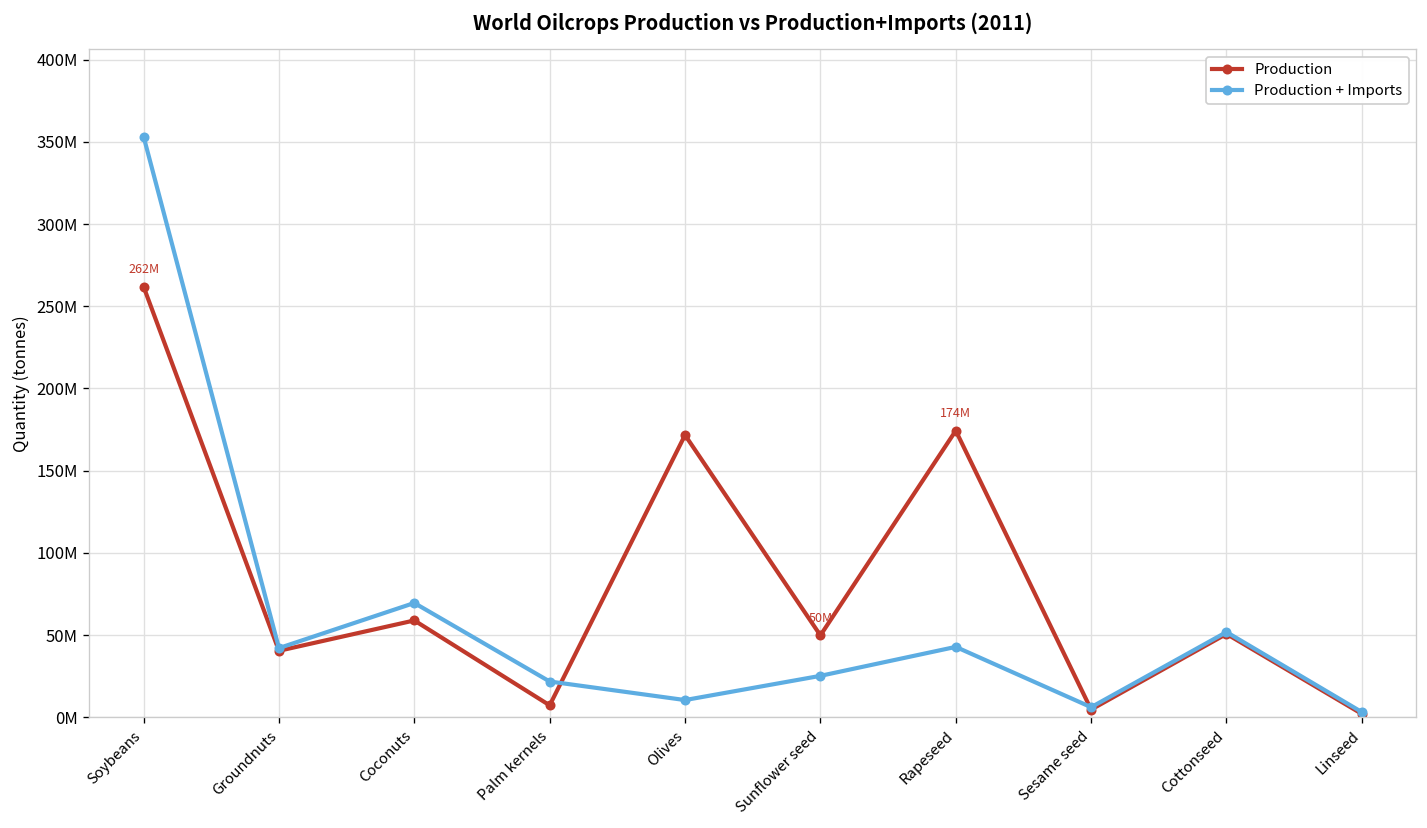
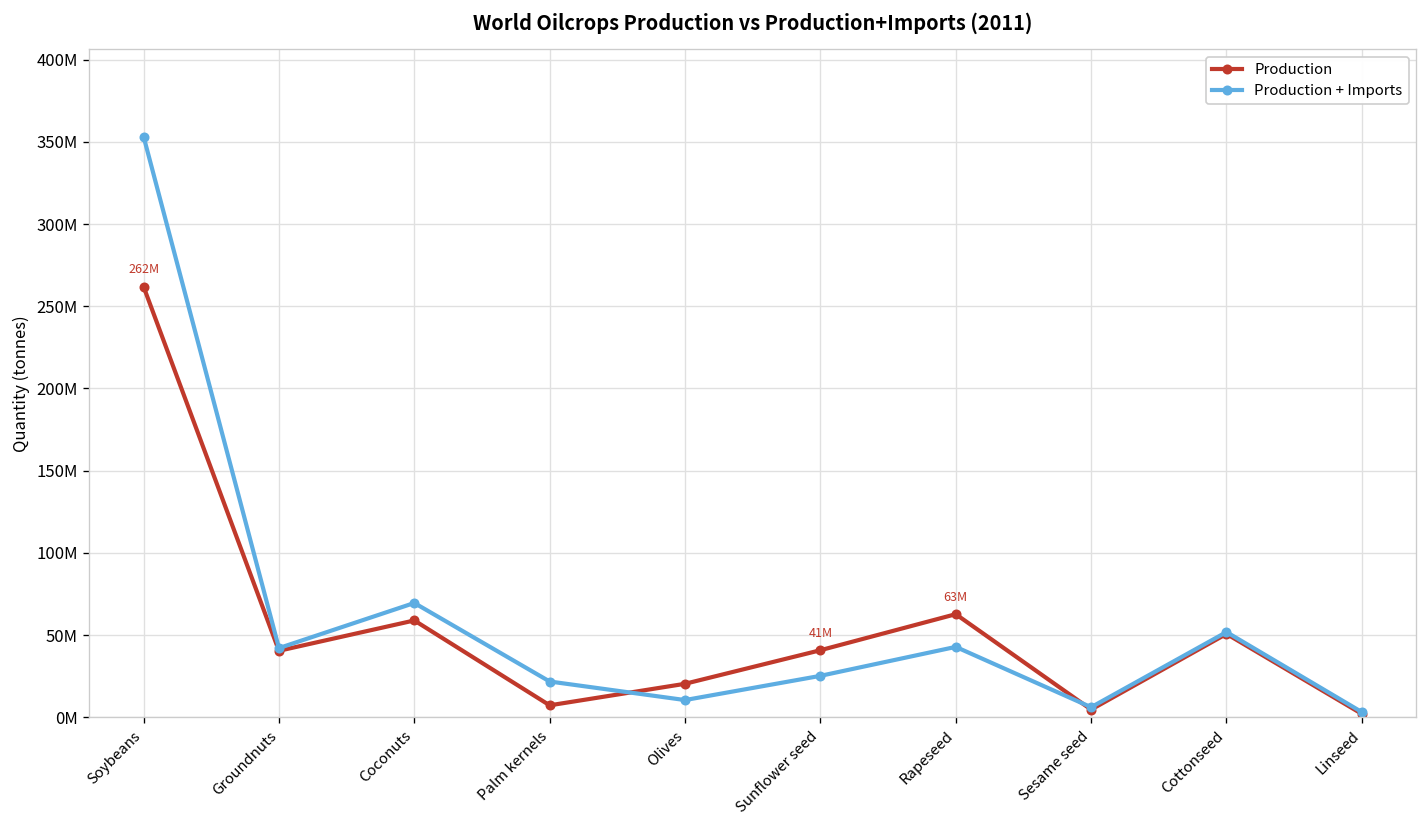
  {
    "Production": {
      "Soybeans": "262M",
-     "Olives": "172000000",
-     "Sunflower seed": "50M",
-     "Rapeseed": "174M"
+     "Olives": "20000000",
+     "Sunflower seed": "41M",
+     "Rapeseed": "63M"
    },
    "Production + Imports": {
      "Soybeans": "353000000",
      "Coconuts": "70000000",
      "Palm kernels": "22000000",
      "Olives": "11000000",
      "Sunflower seed": "25000000",
      "Rapeseed": "43000000"
    }
  }
